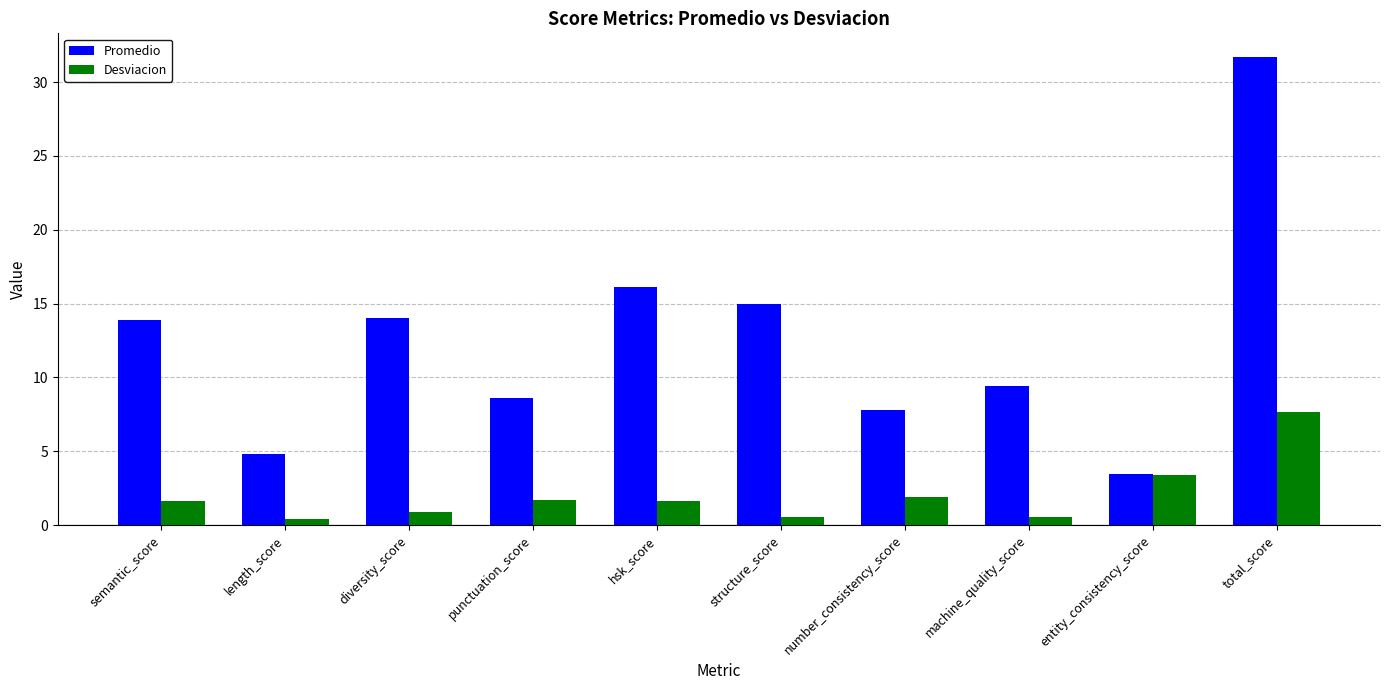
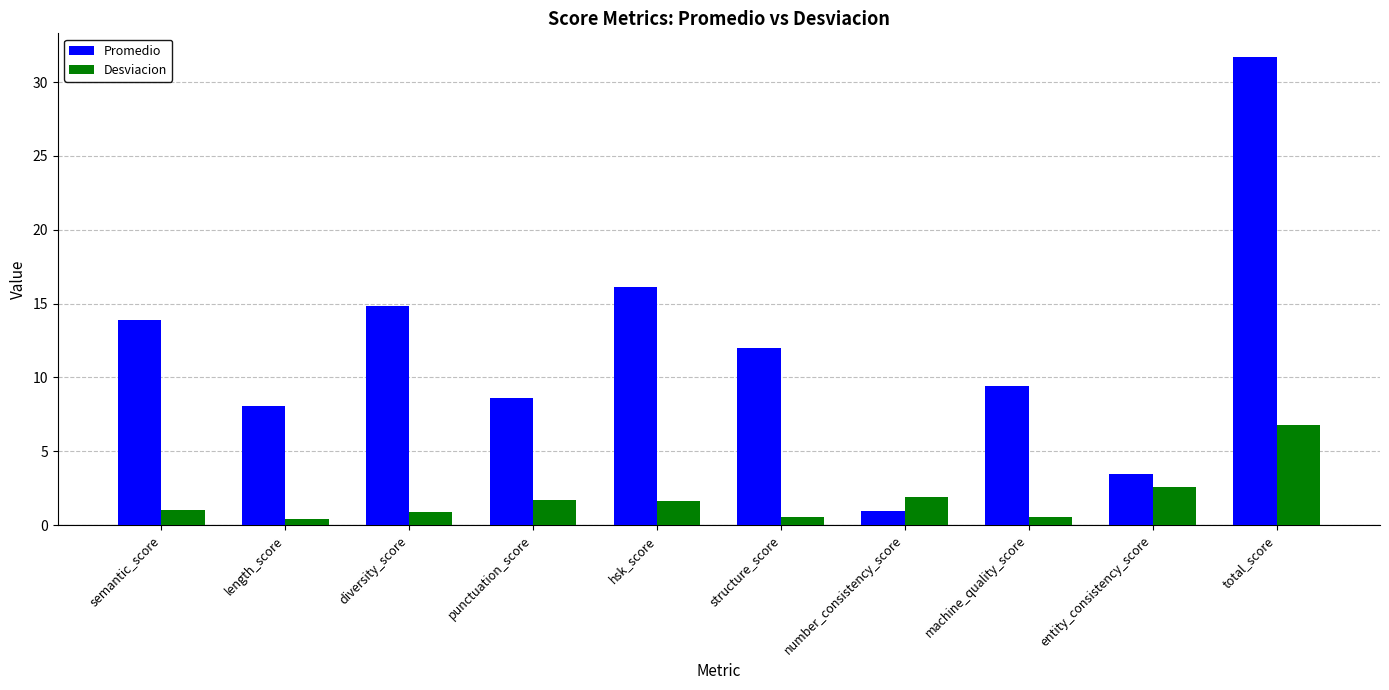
  {
    "Promedio": {
      "semantic_score": 13.9,
-     "length_score": 4.8,
-     "diversity_score": 14.0,
+     "length_score": 8.1,
+     "diversity_score": 14.8,
      "punctuation_score": 8.6,
      "hsk_score": 16.2,
-     "structure_score": 14.9,
-     "number_consistency_score": 7.8,
+     "structure_score": 12.0,
+     "number_consistency_score": 1.0,
      "machine_quality_score": 9.4,
      "entity_consistency_score": 3.4,
      "total_score": 31.7
    },
    "Desviacion": {
-     "semantic_score": 1.6,
+     "semantic_score": 1.0,
      "length_score": 0.4,
      "diversity_score": 0.9,
      "punctuation_score": 1.7,
      "hsk_score": 1.6,
      "structure_score": 0.6,
      "number_consistency_score": 1.9,
      "machine_quality_score": 0.6,
-     "entity_consistency_score": 3.4,
-     "total_score": 7.7
+     "entity_consistency_score": 2.6,
+     "total_score": 6.8
    }
  }
